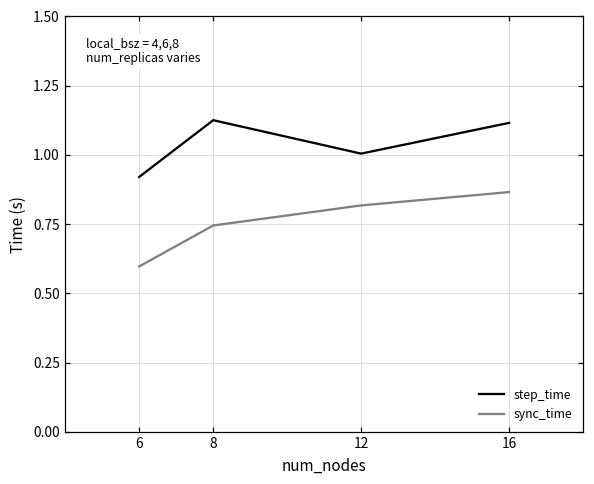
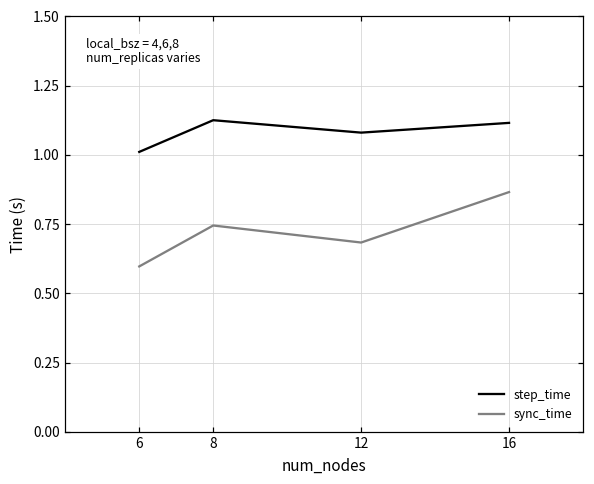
  {
    "step_time": {
-     "6": 0.92,
+     "6": 1.01,
      "8": 1.13,
-     "12": 1.00,
+     "12": 1.08,
      "16": 1.12
    },
    "sync_time": {
      "6": 0.60,
      "8": 0.75,
-     "12": 0.82,
+     "12": 0.68,
      "16": 0.87
    }
  }
